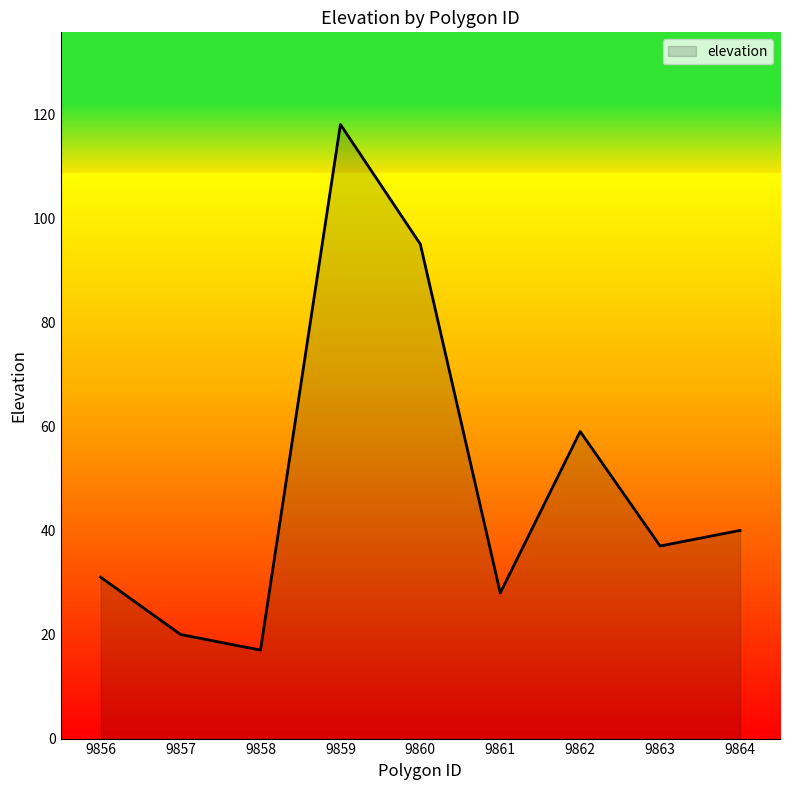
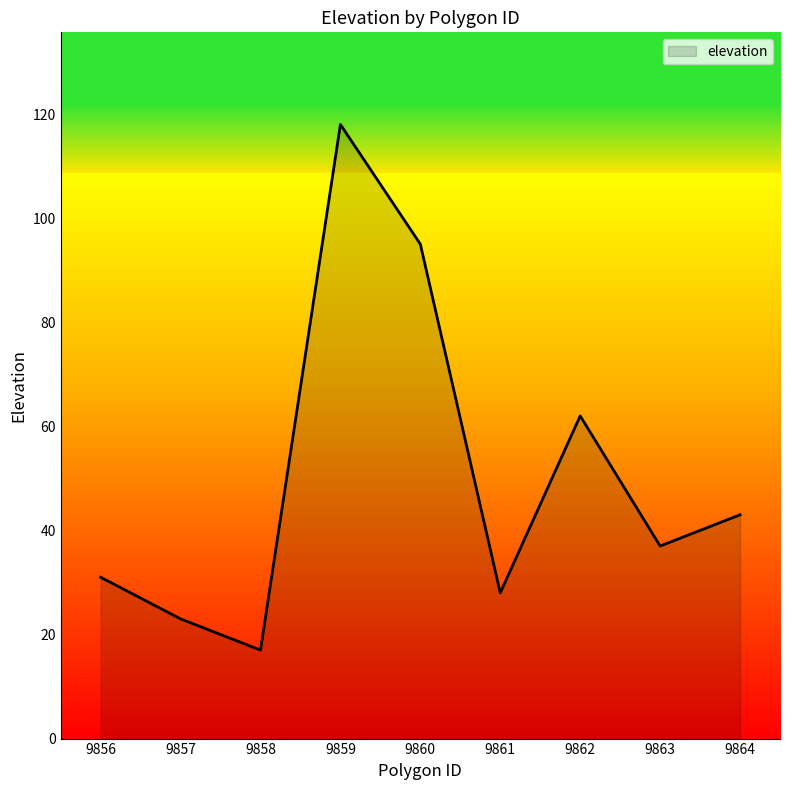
  {
    "9856": 31,
-   "9857": 20,
+   "9857": 23,
    "9858": 17,
    "9859": 118,
    "9860": 95,
    "9861": 28,
-   "9862": 59,
+   "9862": 62,
    "9863": 37,
-   "9864": 40
+   "9864": 43
  }
